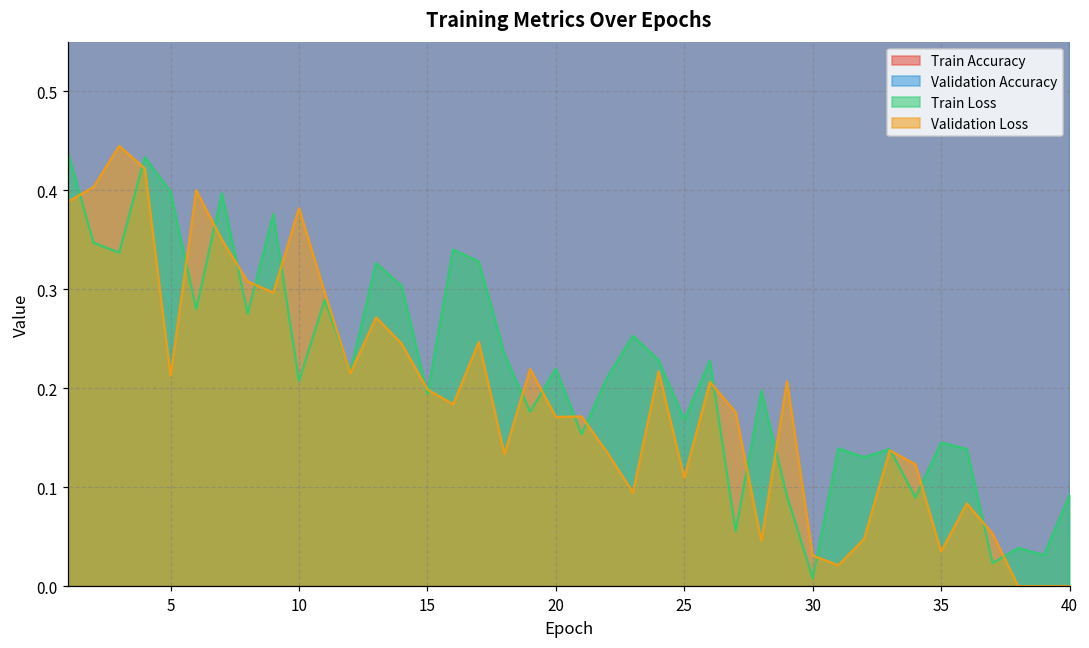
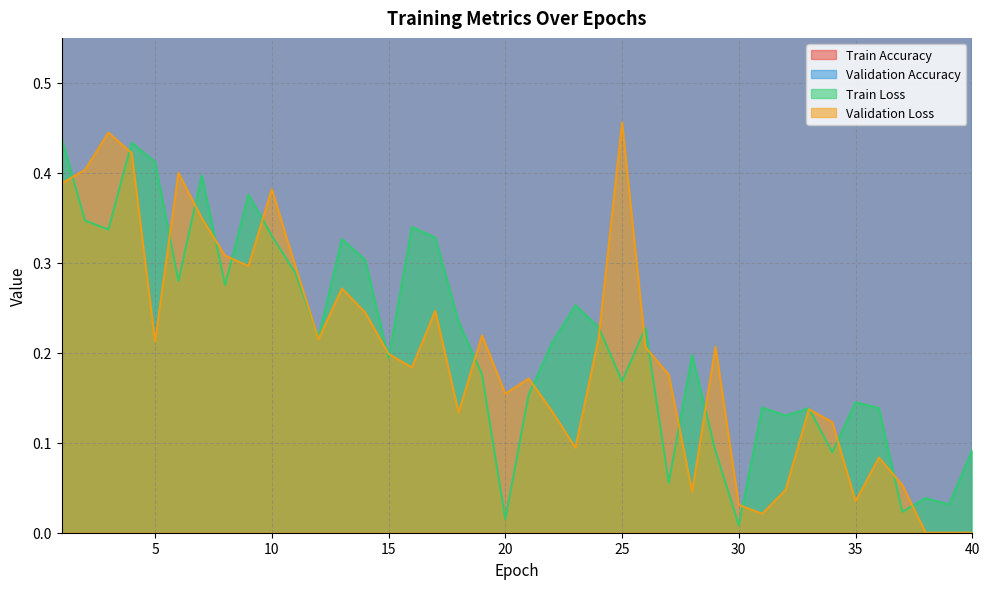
  {
    "Train Loss": {
-     "5": 0.40,
-     "10": 0.21,
+     "5": 0.41,
+     "10": 0.33,
      "15": 0.19,
-     "20": 0.22,
+     "20": 0.02,
      "25": 0.17,
      "30": 0.01,
      "35": 0.15,
      "40": 0.09
    },
    "Validation Loss": {
      "5": 0.21,
      "10": 0.38,
      "15": 0.20,
-     "20": 0.17,
-     "25": 0.11,
+     "20": 0.15,
+     "25": 0.46,
      "30": 0.03,
      "35": 0.04,
      "40": 0.00
    }
  }
